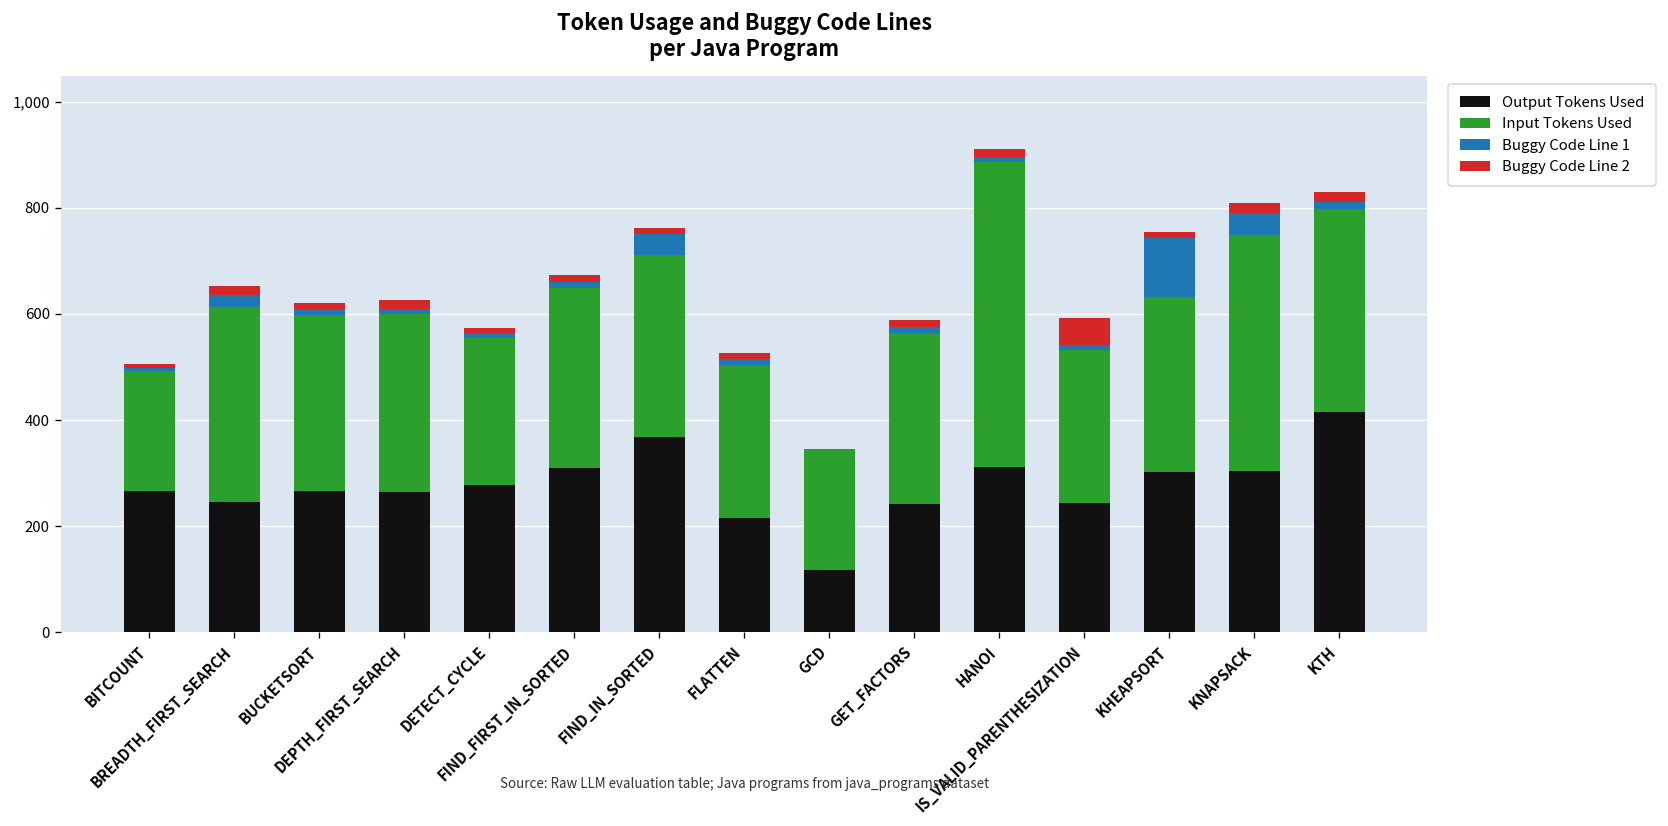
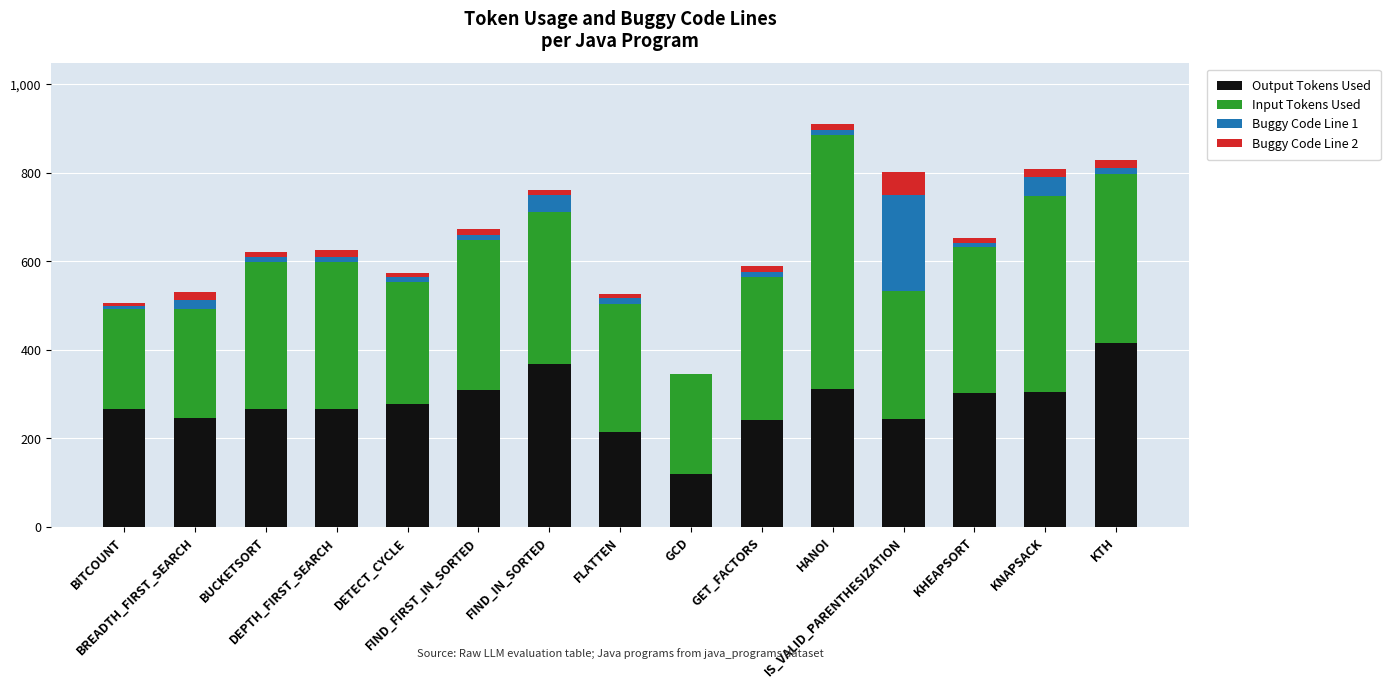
  {
    "Output Tokens Used": {
      "BITCOUNT": 270,
      "BREADTH_FIRST_SEARCH": 250,
      "BUCKETSORT": 270,
      "DEPTH_FIRST_SEARCH": 270,
      "DETECT_CYCLE": 280,
      "FIND_FIRST_IN_SORTED": 310,
      "FIND_IN_SORTED": 370,
      "FLATTEN": 220,
      "GCD": 120,
      "GET_FACTORS": 240,
      "HANOI": 310,
      "IS_VALID_PARENTHESIZATION": 240,
      "KHEAPSORT": 300,
      "KNAPSACK": 310,
      "KTH": 420
    },
    "Input Tokens Used": {
      "BITCOUNT": 230,
-     "BREADTH_FIRST_SEARCH": 370,
+     "BREADTH_FIRST_SEARCH": 250,
      "BUCKETSORT": 330,
      "DEPTH_FIRST_SEARCH": 330,
      "DETECT_CYCLE": 280,
      "FIND_FIRST_IN_SORTED": 340,
      "FIND_IN_SORTED": 340,
      "FLATTEN": 290,
      "GCD": 230,
      "GET_FACTORS": 320,
      "HANOI": 580,
      "IS_VALID_PARENTHESIZATION": 290,
      "KHEAPSORT": 330,
      "KNAPSACK": 440,
      "KTH": 380
    },
    "Buggy Code Line 1": {
      "BITCOUNT": 10,
      "BREADTH_FIRST_SEARCH": 20,
      "BUCKETSORT": 10,
      "DEPTH_FIRST_SEARCH": 10,
      "DETECT_CYCLE": 10,
      "FIND_FIRST_IN_SORTED": 10,
      "FIND_IN_SORTED": 40,
      "FLATTEN": 10,
      "GCD": 0,
      "GET_FACTORS": 10,
      "HANOI": 10,
-     "IS_VALID_PARENTHESIZATION": 10,
-     "KHEAPSORT": 110,
+     "IS_VALID_PARENTHESIZATION": 220,
+     "KHEAPSORT": 10,
      "KNAPSACK": 40,
      "KTH": 10
    },
    "Buggy Code Line 2": {
      "BITCOUNT": 10,
      "BREADTH_FIRST_SEARCH": 20,
      "BUCKETSORT": 10,
      "DEPTH_FIRST_SEARCH": 20,
      "DETECT_CYCLE": 10,
      "FIND_FIRST_IN_SORTED": 10,
      "FIND_IN_SORTED": 10,
      "FLATTEN": 10,
      "GCD": 0,
      "GET_FACTORS": 10,
      "HANOI": 20,
      "IS_VALID_PARENTHESIZATION": 50,
      "KHEAPSORT": 10,
      "KNAPSACK": 20,
      "KTH": 20
    }
  }
